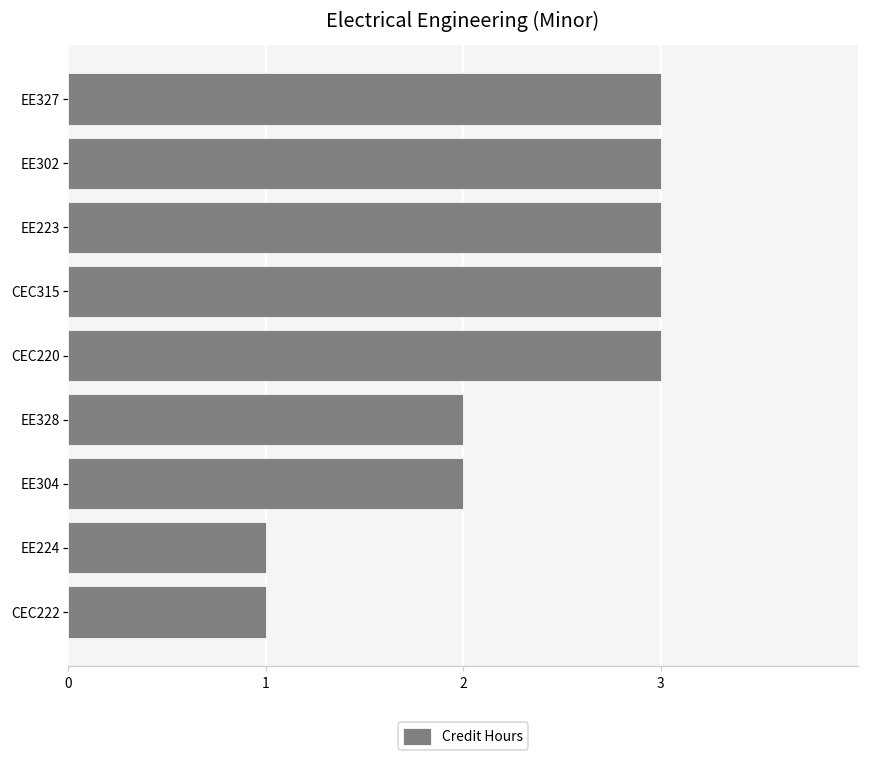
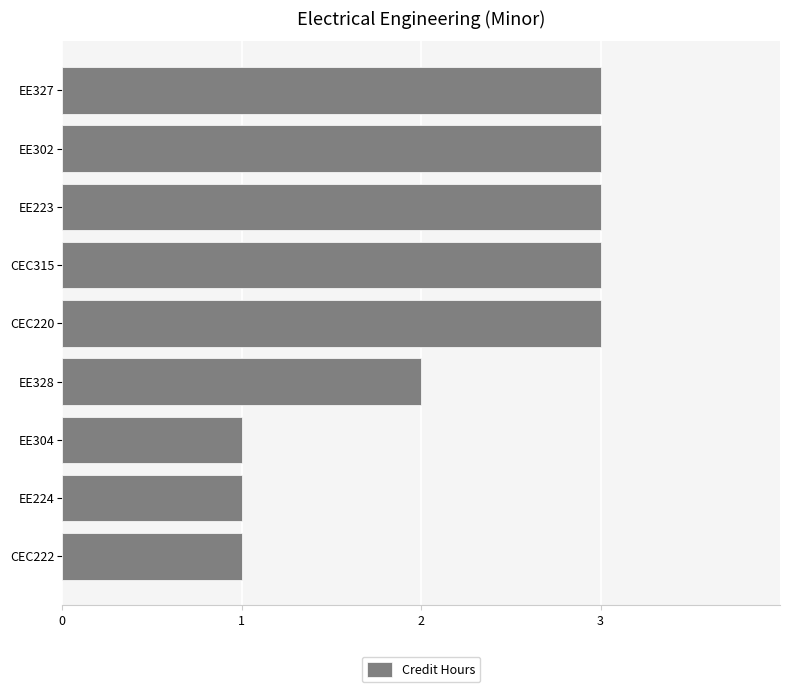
  {
    "EE327": 3,
    "EE302": 3,
    "EE223": 3,
    "CEC315": 3,
    "CEC220": 3,
    "EE328": 2,
-   "EE304": 2,
+   "EE304": 1,
    "EE224": 1,
    "CEC222": 1
  }
